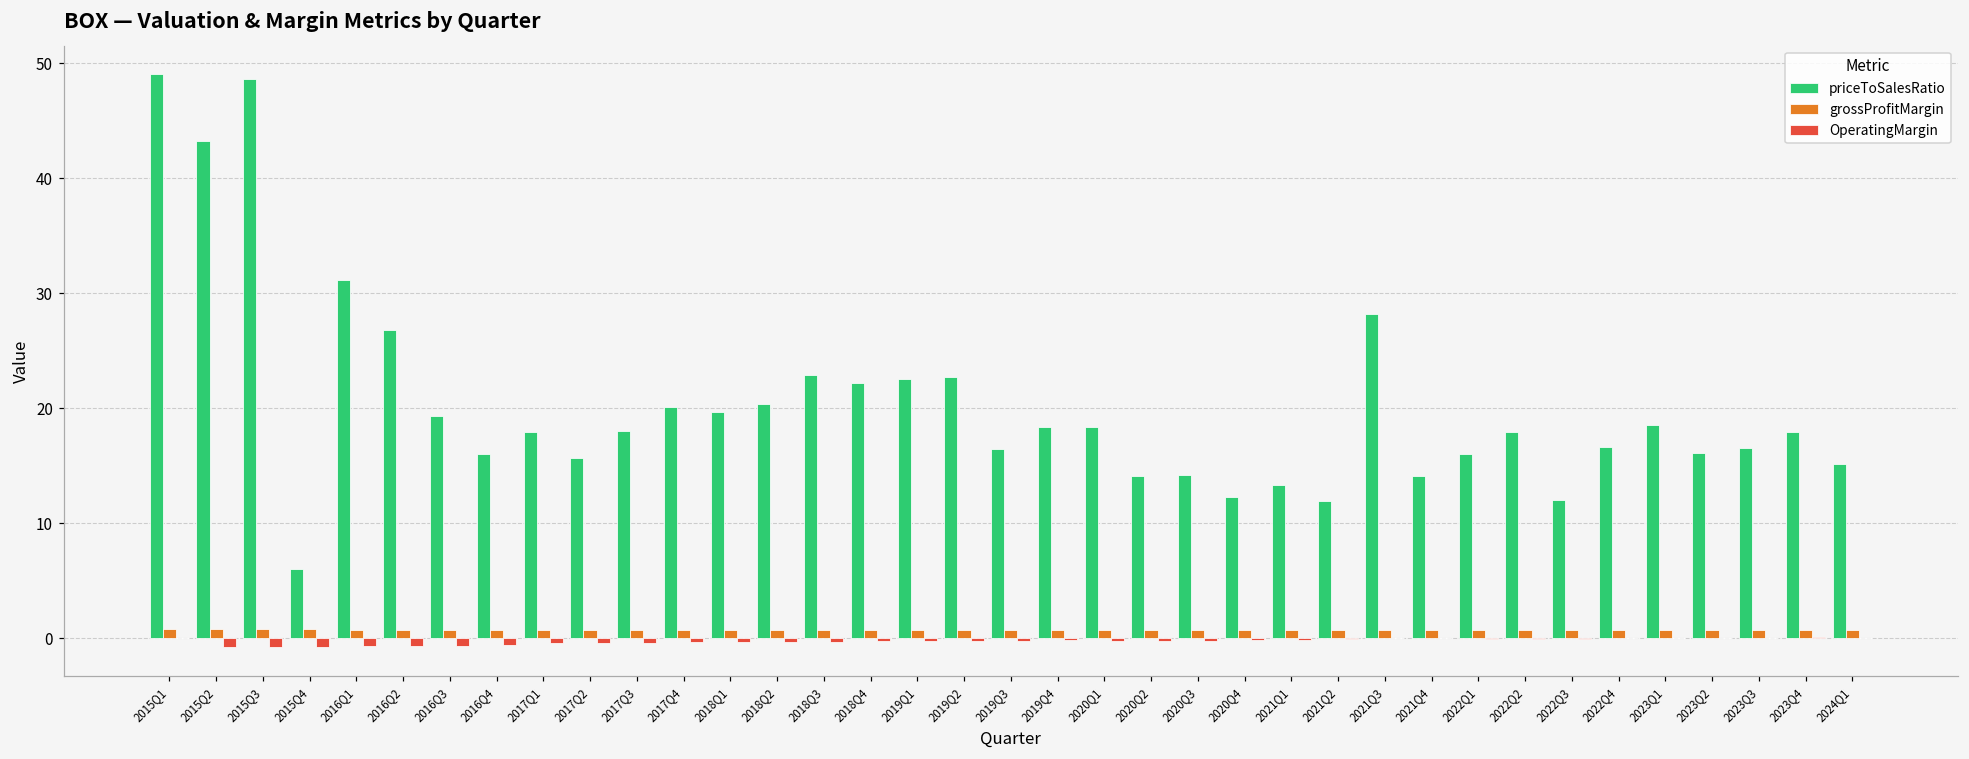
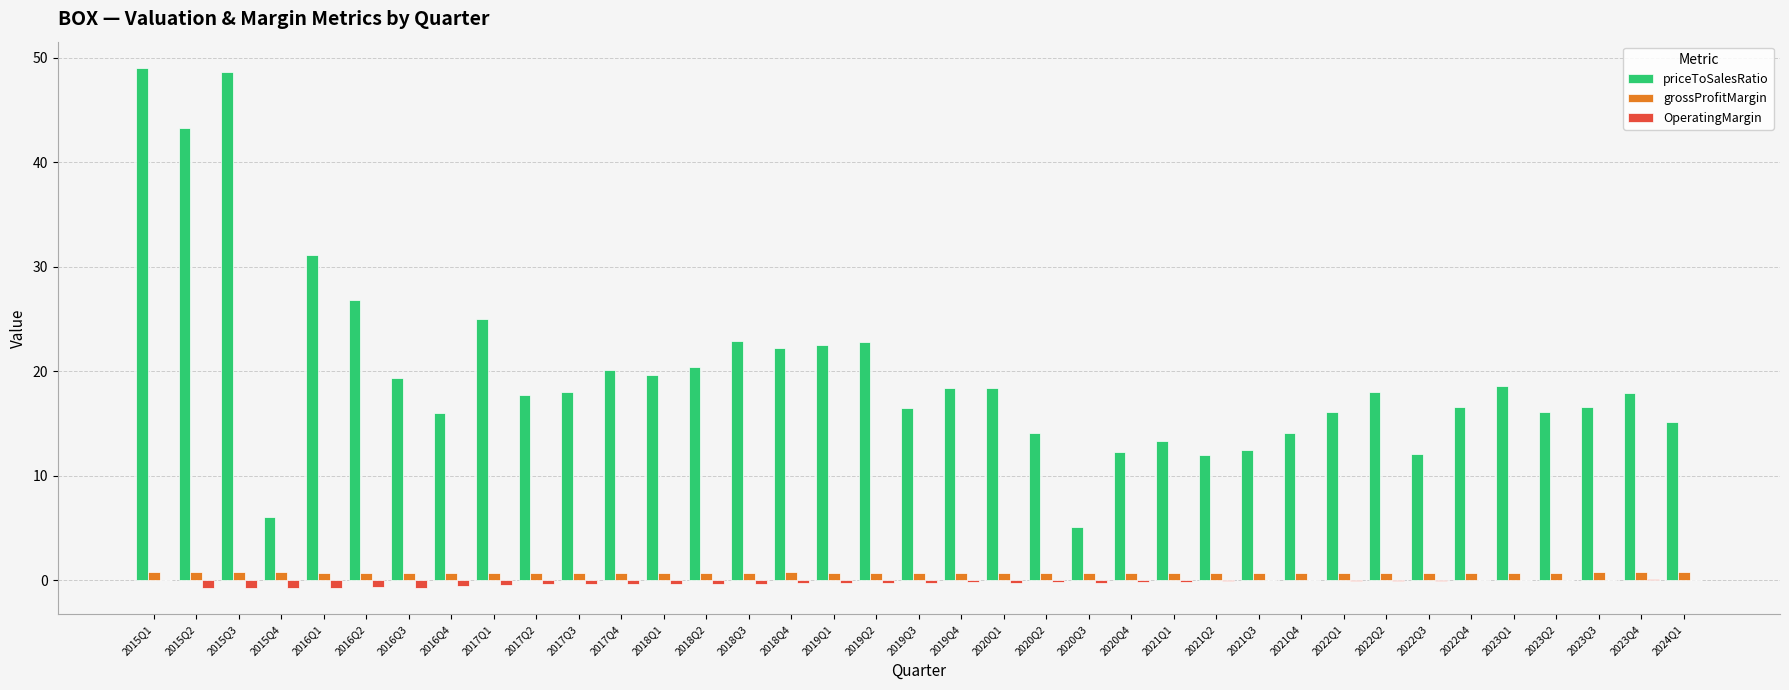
  {
    "priceToSalesRatio": {
      "2015Q1": 49.0,
      "2015Q2": 43.2,
      "2015Q3": 48.7,
      "2015Q4": 6.0,
      "2016Q1": 31.1,
      "2016Q2": 26.8,
      "2016Q3": 19.3,
      "2016Q4": 16.0,
-     "2017Q1": 17.9,
-     "2017Q2": 15.7,
+     "2017Q1": 25.0,
+     "2017Q2": 17.7,
      "2017Q3": 18.0,
      "2017Q4": 20.2,
      "2018Q1": 19.7,
      "2018Q2": 20.4,
      "2018Q3": 22.9,
      "2018Q4": 22.2,
      "2019Q1": 22.5,
      "2019Q2": 22.8,
      "2019Q3": 16.4,
      "2019Q4": 18.4,
      "2020Q1": 18.4,
      "2020Q2": 14.1,
-     "2020Q3": 14.2,
+     "2020Q3": 5.1,
      "2020Q4": 12.3,
      "2021Q1": 13.4,
      "2021Q2": 12.0,
-     "2021Q3": 28.2,
+     "2021Q3": 12.5,
      "2021Q4": 14.1,
      "2022Q1": 16.1,
      "2022Q2": 18.0,
      "2022Q3": 12.1,
      "2022Q4": 16.6,
      "2023Q1": 18.6,
      "2023Q2": 16.1,
      "2023Q3": 16.6,
      "2023Q4": 17.9,
      "2024Q1": 15.1
    }
  }
